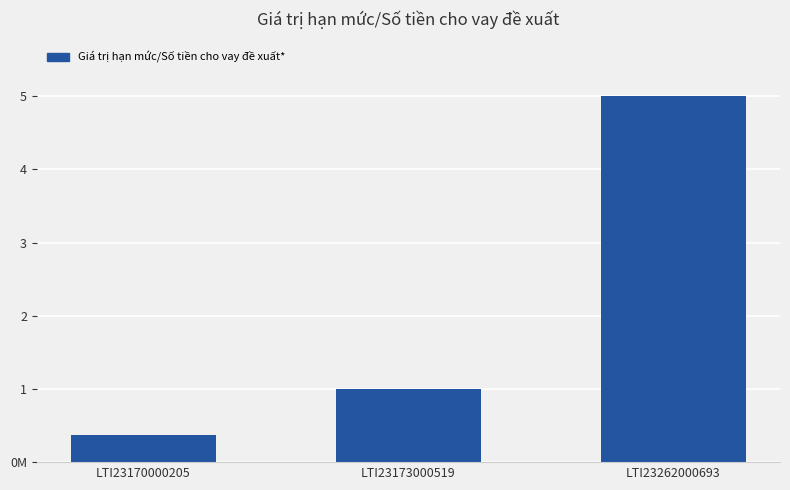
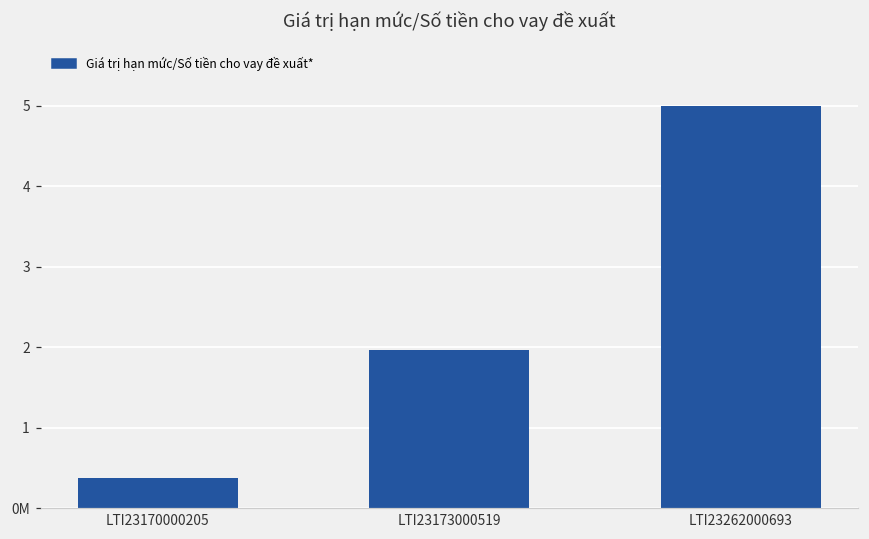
  {
    "LTI23170000205": 0.4,
-   "LTI23173000519": 1.0,
+   "LTI23173000519": 2.0,
    "LTI23262000693": 5.0
  }
